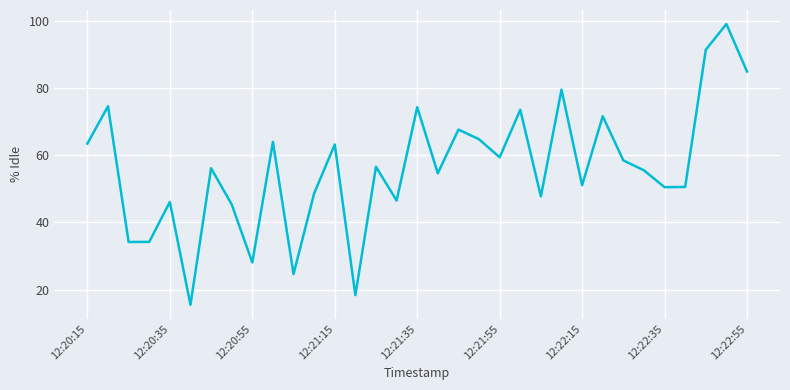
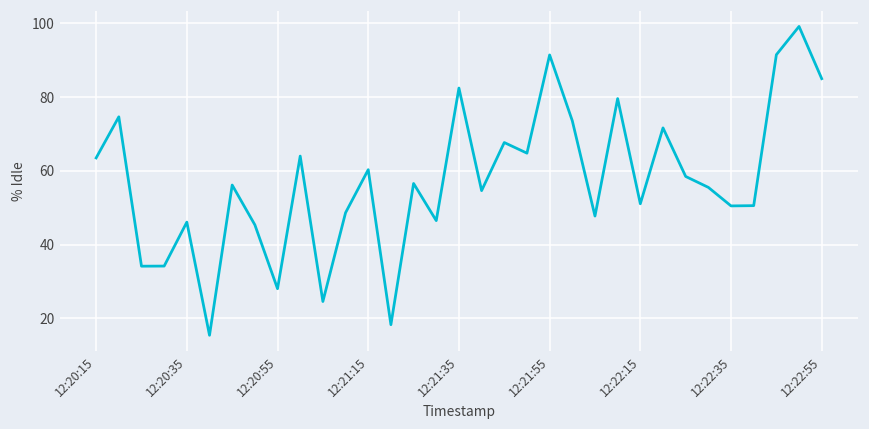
  {
    "12:20:15": 64,
    "12:20:35": 46,
    "12:20:55": 28,
-   "12:21:15": 63,
-   "12:21:35": 74,
-   "12:21:55": 59,
+   "12:21:15": 60,
+   "12:21:35": 82,
+   "12:21:55": 91,
    "12:22:15": 51,
    "12:22:35": 51,
    "12:22:55": 85
  }
